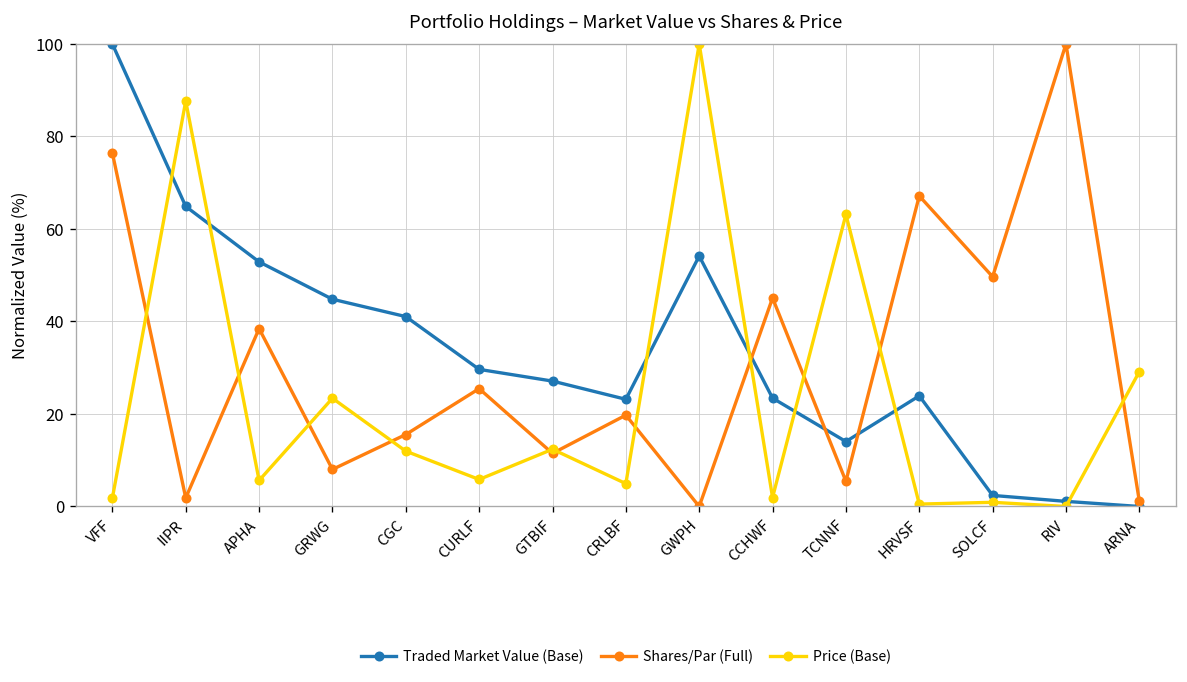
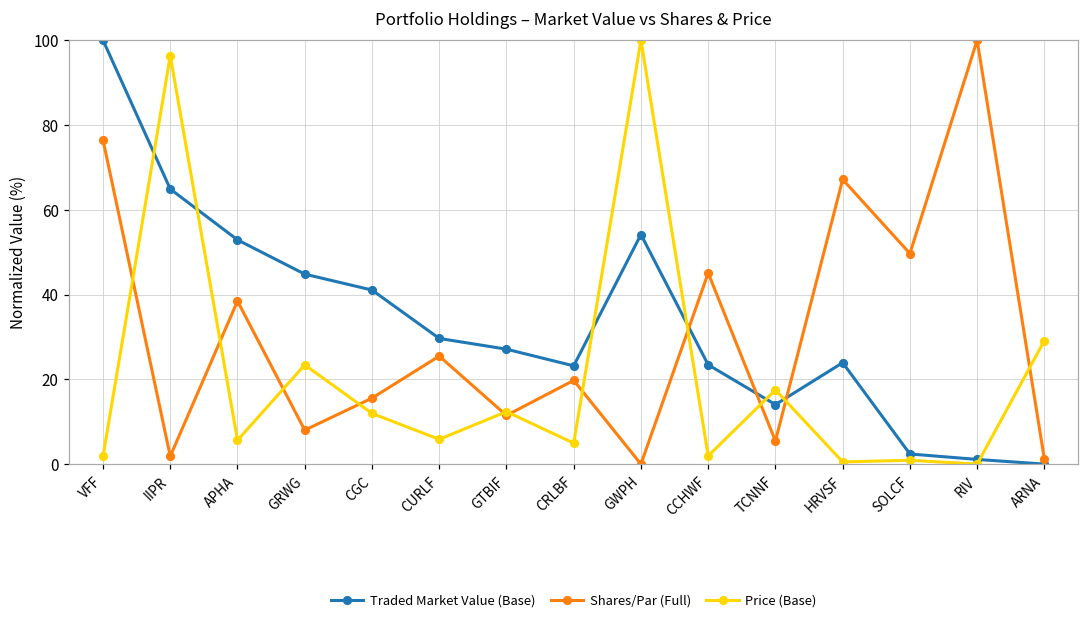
  {
    "Traded Market Value (Base)": {
      "VFF": 100,
      "IIPR": 65,
      "APHA": 53,
      "GRWG": 45,
      "CGC": 41,
      "CURLF": 30,
      "GTBIF": 27,
      "CRLBF": 23,
      "GWPH": 54,
      "CCHWF": 23,
      "TCNNF": 14,
      "HRVSF": 24,
      "SOLCF": 2,
      "RIV": 1,
      "ARNA": 0
    },
    "Shares/Par (Full)": {
      "VFF": 76,
      "IIPR": 2,
      "APHA": 38,
      "GRWG": 8,
      "CGC": 16,
      "CURLF": 25,
      "GTBIF": 11,
      "CRLBF": 20,
      "GWPH": 0,
      "CCHWF": 45,
      "TCNNF": 5,
      "HRVSF": 67,
      "SOLCF": 50,
      "RIV": 100,
      "ARNA": 1
    },
    "Price (Base)": {
      "VFF": 2,
-     "IIPR": 88,
+     "IIPR": 96,
      "APHA": 6,
      "GRWG": 23,
      "CGC": 12,
      "CURLF": 6,
      "GTBIF": 12,
      "CRLBF": 5,
      "GWPH": 100,
      "CCHWF": 2,
-     "TCNNF": 63,
+     "TCNNF": 18,
      "HRVSF": 1,
      "SOLCF": 1,
      "RIV": 0,
      "ARNA": 29
    }
  }
